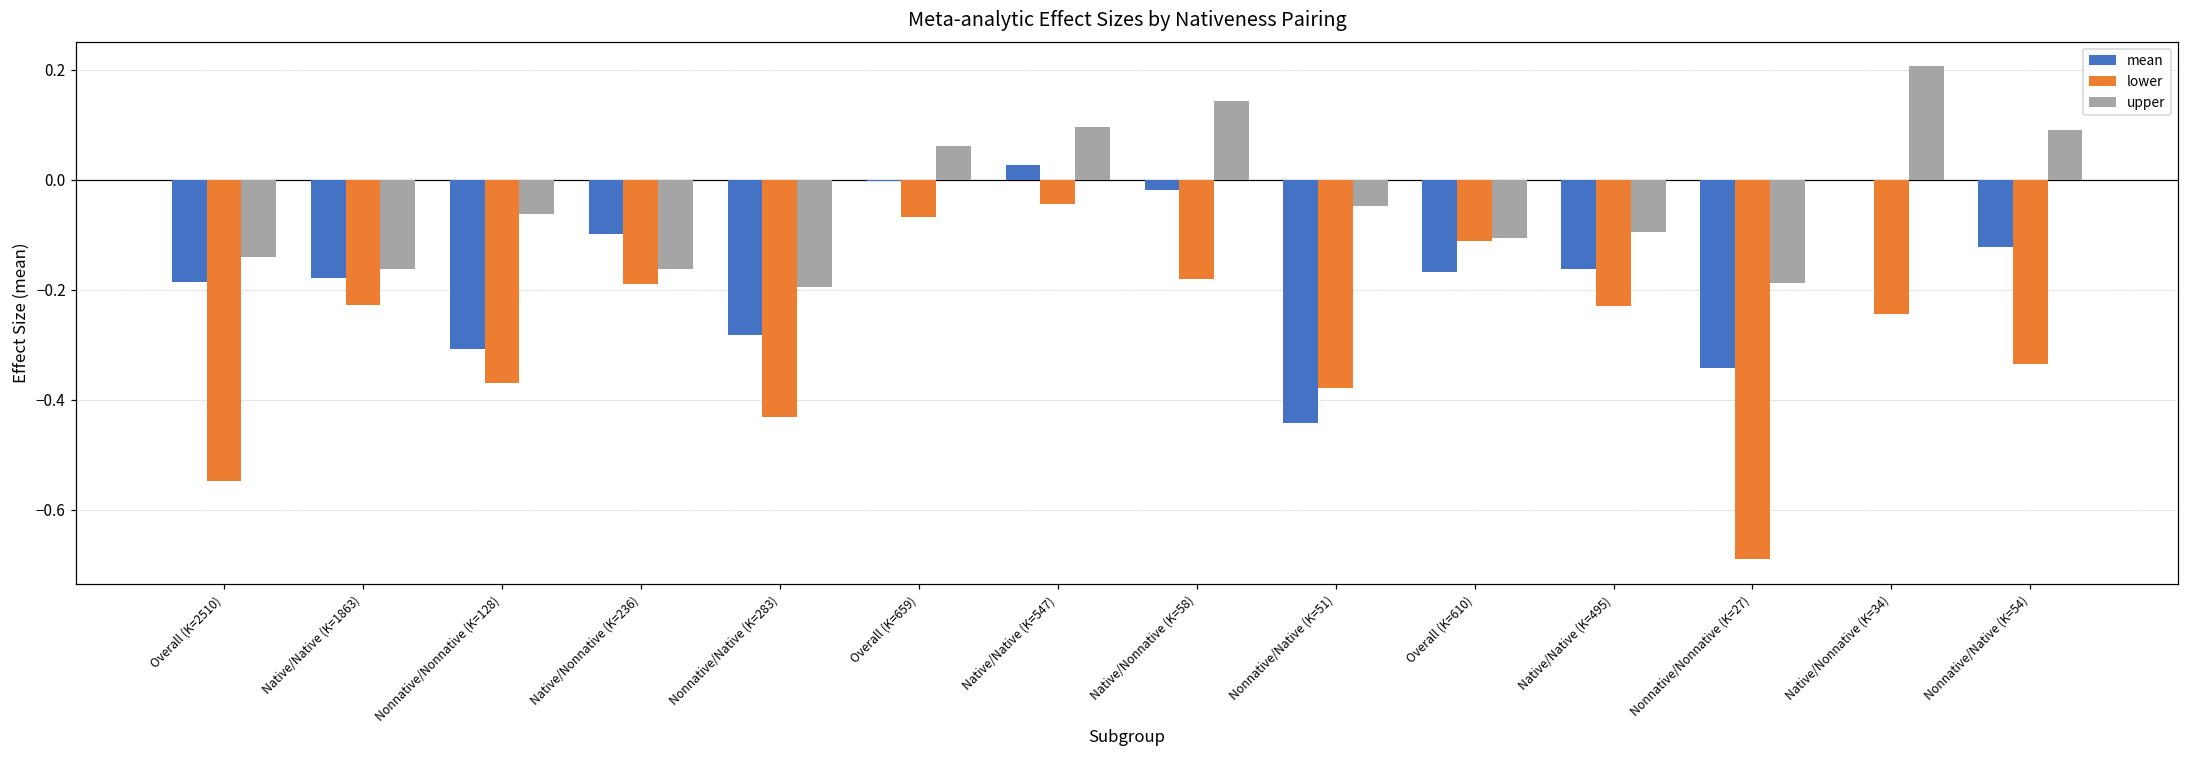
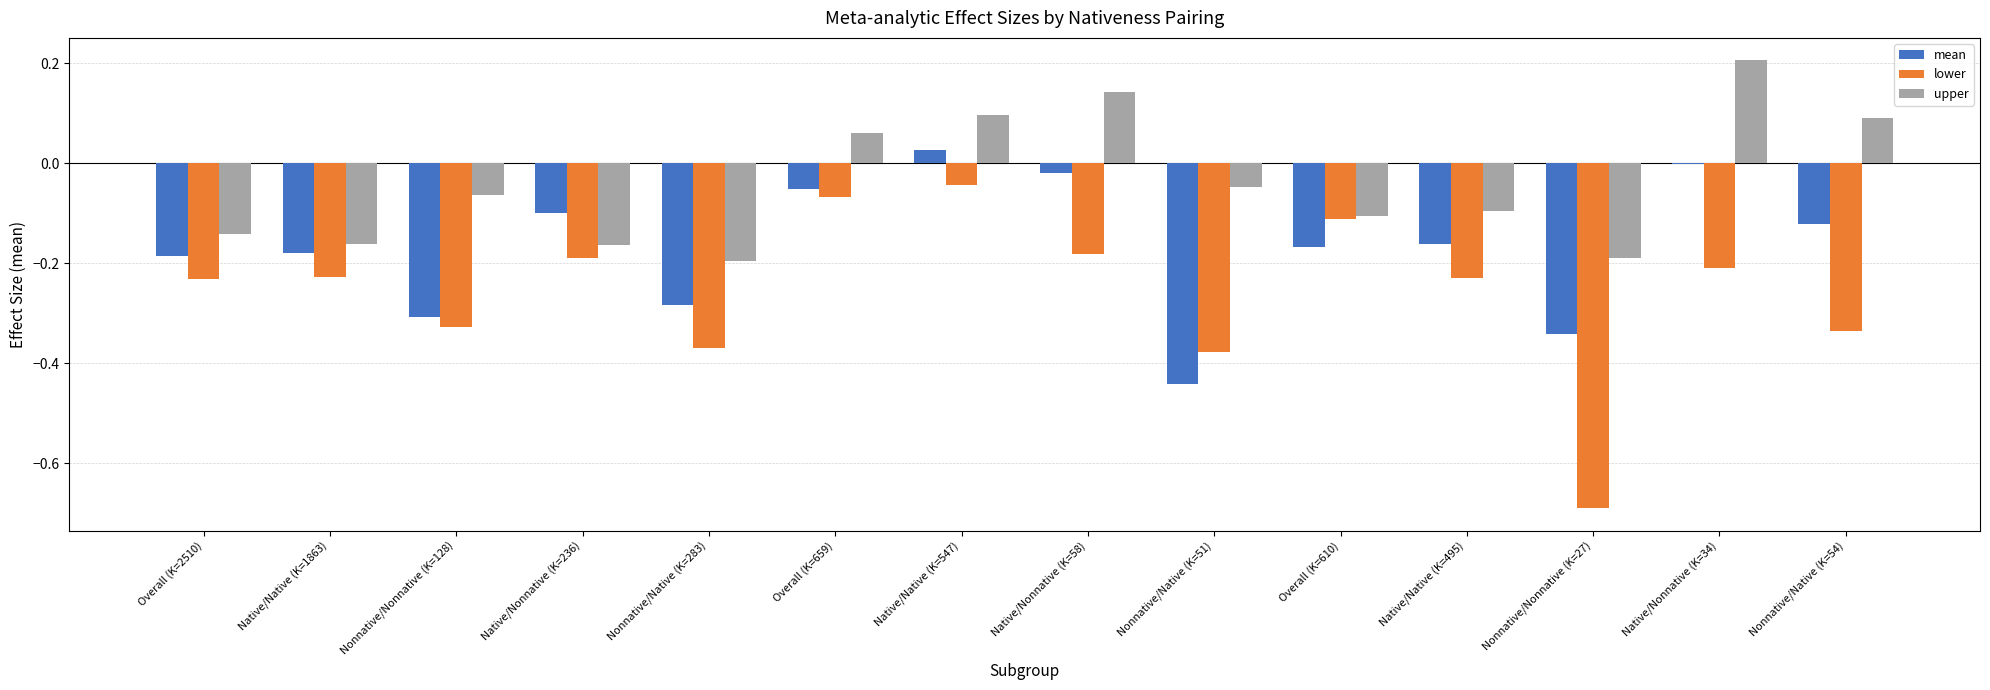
  {
    "mean": {
      "Overall (K=2510)": -0.19,
      "Native/Native (K=1863)": -0.18,
      "Nonnative/Nonnative (K=128)": -0.31,
      "Native/Nonnative (K=236)": -0.10,
      "Nonnative/Native (K=283)": -0.28,
-     "Overall (K=659)": 0.00,
+     "Overall (K=659)": -0.05,
      "Native/Native (K=547)": 0.03,
      "Native/Nonnative (K=58)": -0.02,
      "Nonnative/Native (K=51)": -0.44,
      "Overall (K=610)": -0.17,
      "Native/Native (K=495)": -0.16,
      "Nonnative/Nonnative (K=27)": -0.34,
      "Nonnative/Native (K=54)": -0.12
    },
    "lower": {
-     "Overall (K=2510)": -0.55,
+     "Overall (K=2510)": -0.23,
      "Native/Native (K=1863)": -0.23,
-     "Nonnative/Nonnative (K=128)": -0.37,
+     "Nonnative/Nonnative (K=128)": -0.33,
      "Native/Nonnative (K=236)": -0.19,
-     "Nonnative/Native (K=283)": -0.43,
+     "Nonnative/Native (K=283)": -0.37,
      "Overall (K=659)": -0.07,
      "Native/Native (K=547)": -0.04,
      "Native/Nonnative (K=58)": -0.18,
      "Nonnative/Native (K=51)": -0.38,
      "Overall (K=610)": -0.11,
      "Native/Native (K=495)": -0.23,
      "Nonnative/Nonnative (K=27)": -0.69,
-     "Native/Nonnative (K=34)": -0.24,
+     "Native/Nonnative (K=34)": -0.21,
      "Nonnative/Native (K=54)": -0.33
    },
    "upper": {
      "Overall (K=2510)": -0.14,
      "Native/Native (K=1863)": -0.16,
      "Nonnative/Nonnative (K=128)": -0.06,
      "Native/Nonnative (K=236)": -0.16,
      "Nonnative/Native (K=283)": -0.20,
      "Overall (K=659)": 0.06,
      "Native/Native (K=547)": 0.10,
      "Native/Nonnative (K=58)": 0.14,
      "Nonnative/Native (K=51)": -0.05,
      "Overall (K=610)": -0.11,
      "Native/Native (K=495)": -0.09,
      "Nonnative/Nonnative (K=27)": -0.19,
      "Native/Nonnative (K=34)": 0.21,
      "Nonnative/Native (K=54)": 0.09
    }
  }
